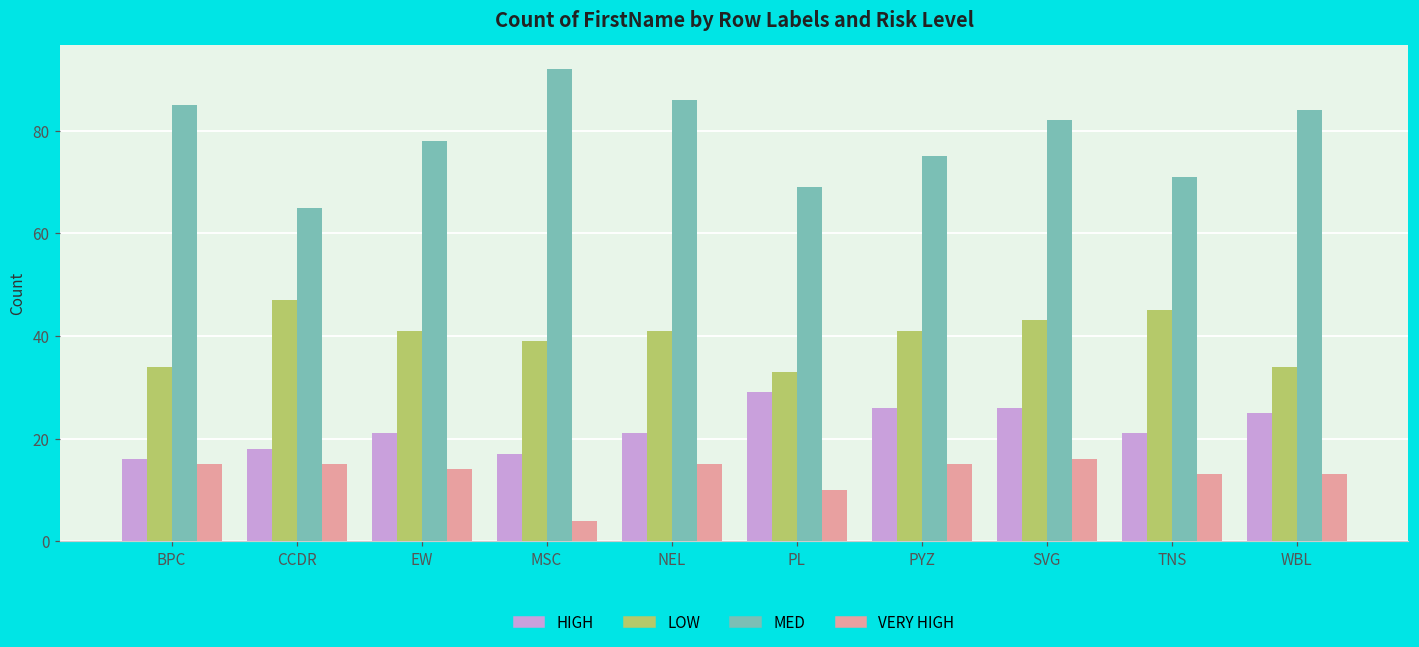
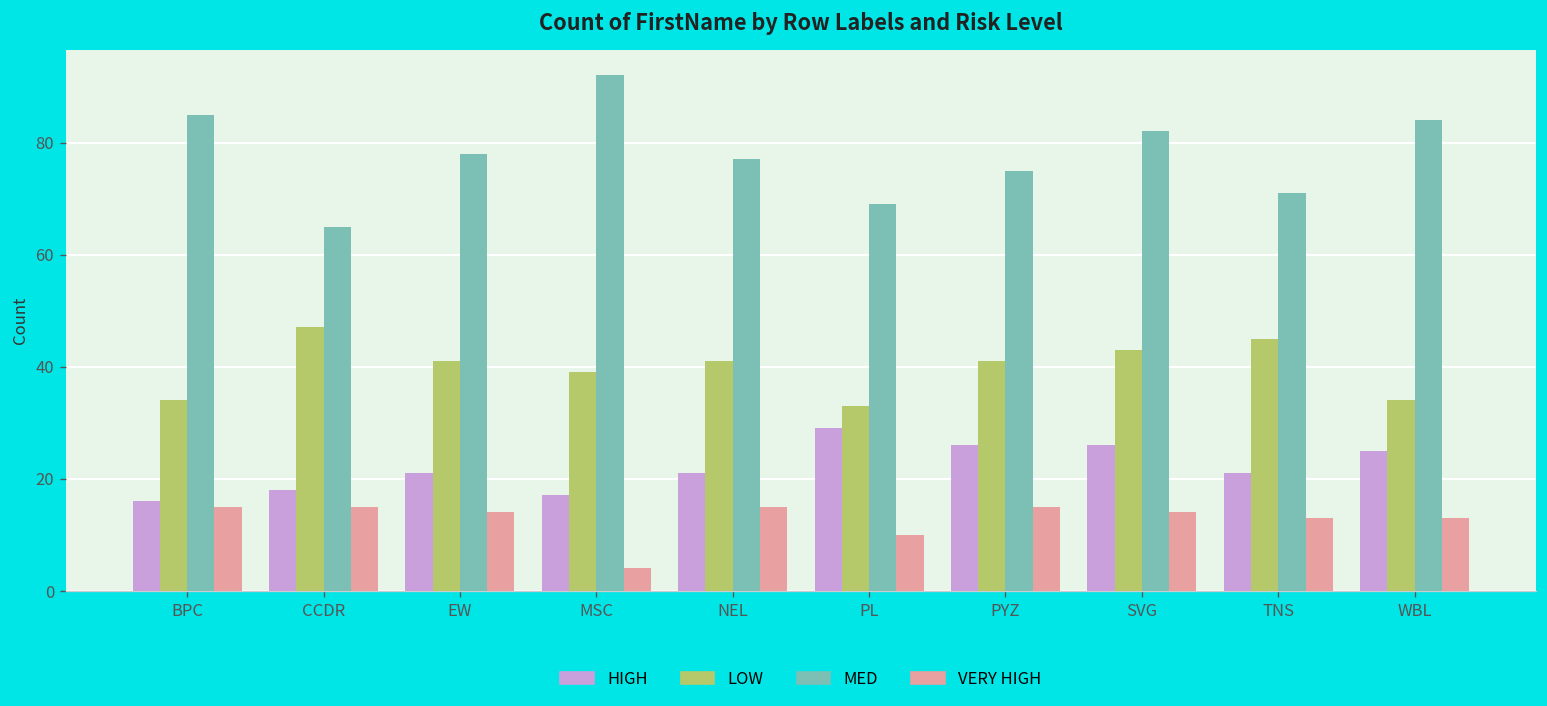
  {
    "HIGH": {
      "BPC": 16,
      "CCDR": 18,
      "EW": 21,
      "MSC": 17,
      "NEL": 21,
      "PL": 29,
      "PYZ": 26,
      "SVG": 26,
      "TNS": 21,
      "WBL": 25
    },
    "LOW": {
      "BPC": 34,
      "CCDR": 47,
      "EW": 41,
      "MSC": 39,
      "NEL": 41,
      "PL": 33,
      "PYZ": 41,
      "SVG": 43,
      "TNS": 45,
      "WBL": 34
    },
    "MED": {
      "BPC": 85,
      "CCDR": 65,
      "EW": 78,
      "MSC": 92,
-     "NEL": 86,
+     "NEL": 77,
      "PL": 69,
      "PYZ": 75,
      "SVG": 82,
      "TNS": 71,
      "WBL": 84
    },
    "VERY HIGH": {
      "BPC": 15,
      "CCDR": 15,
      "EW": 14,
      "MSC": 4,
      "NEL": 15,
      "PL": 10,
      "PYZ": 15,
-     "SVG": 16,
+     "SVG": 14,
      "TNS": 13,
      "WBL": 13
    }
  }
